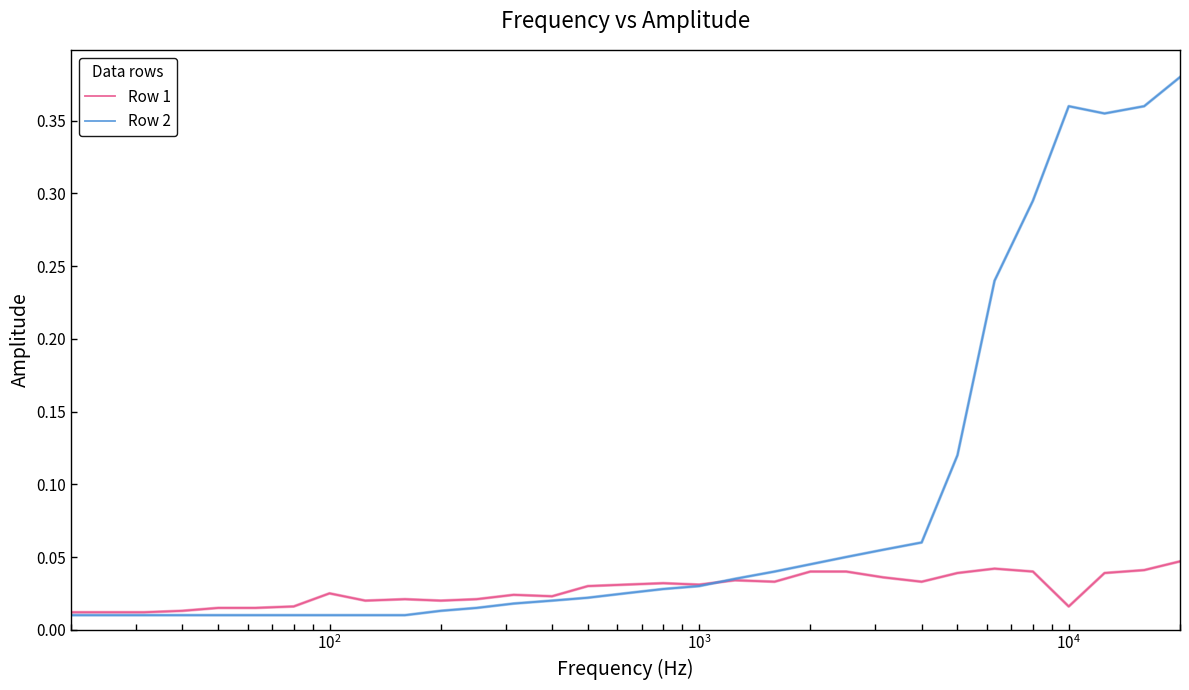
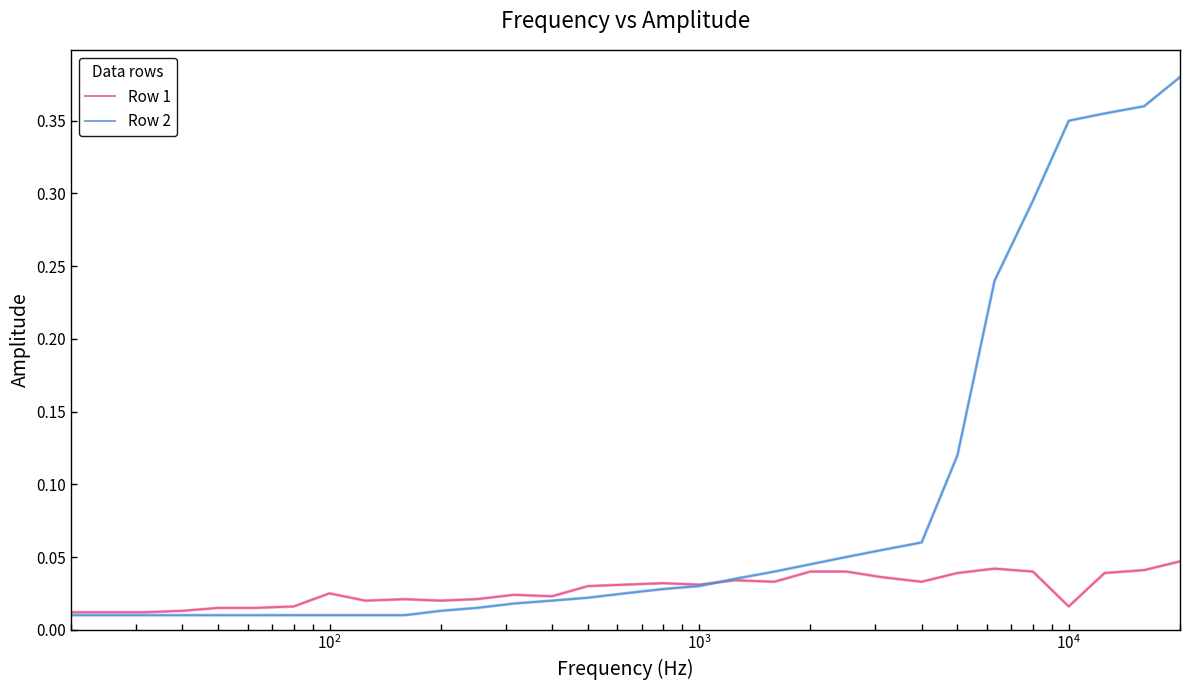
  {
    "Row 1": {
      "10^2": 0.025,
      "10^4": 0.016
    },
    "Row 2": {
      "10^2": 0.01,
-     "10^4": 0.36
+     "10^4": 0.35
    }
  }
